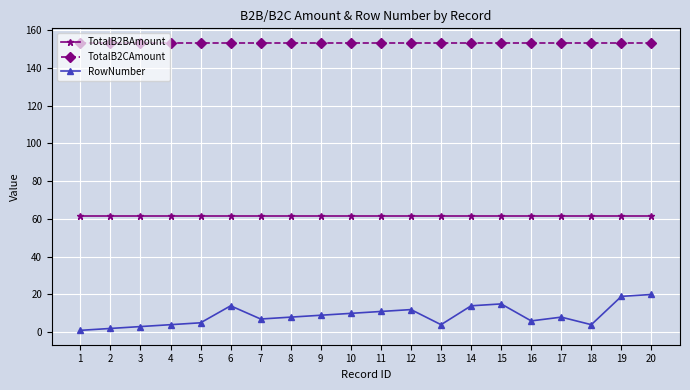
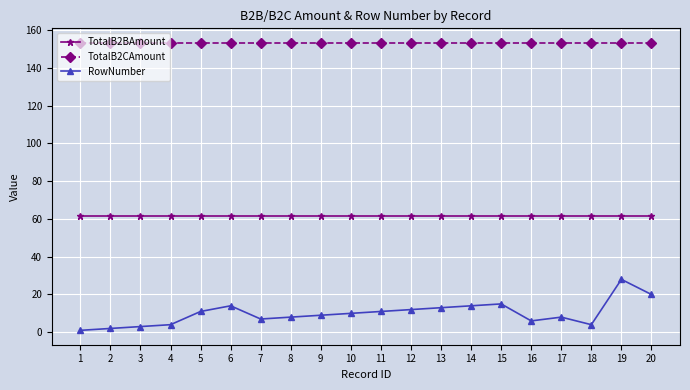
  {
    "RowNumber": {
      "1": 1,
      "2": 2,
      "3": 3,
      "4": 4,
-     "5": 5,
+     "5": 11,
      "6": 14,
      "7": 7,
      "8": 8,
      "9": 9,
      "10": 10,
      "11": 11,
      "12": 12,
-     "13": 4,
+     "13": 13,
      "14": 14,
      "15": 15,
      "16": 6,
      "17": 8,
      "18": 4,
-     "19": 19,
+     "19": 28,
      "20": 20
    }
  }
